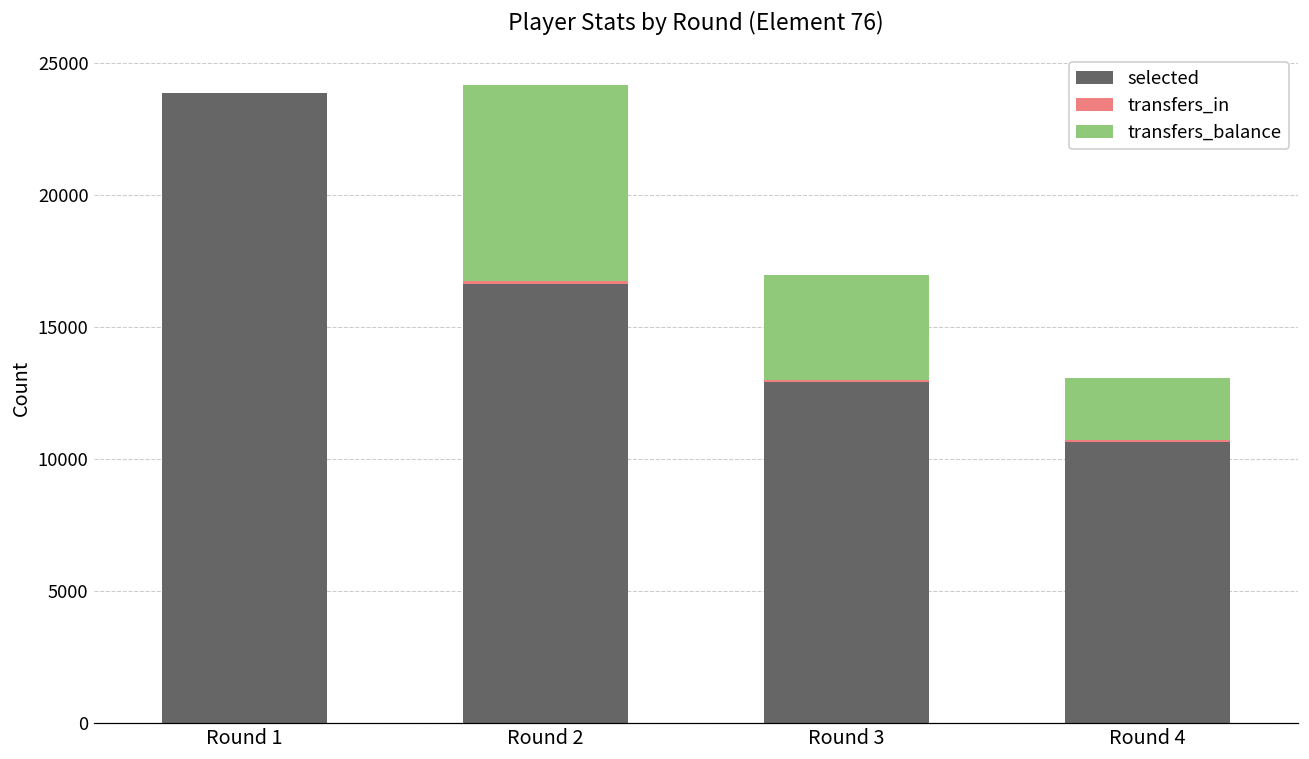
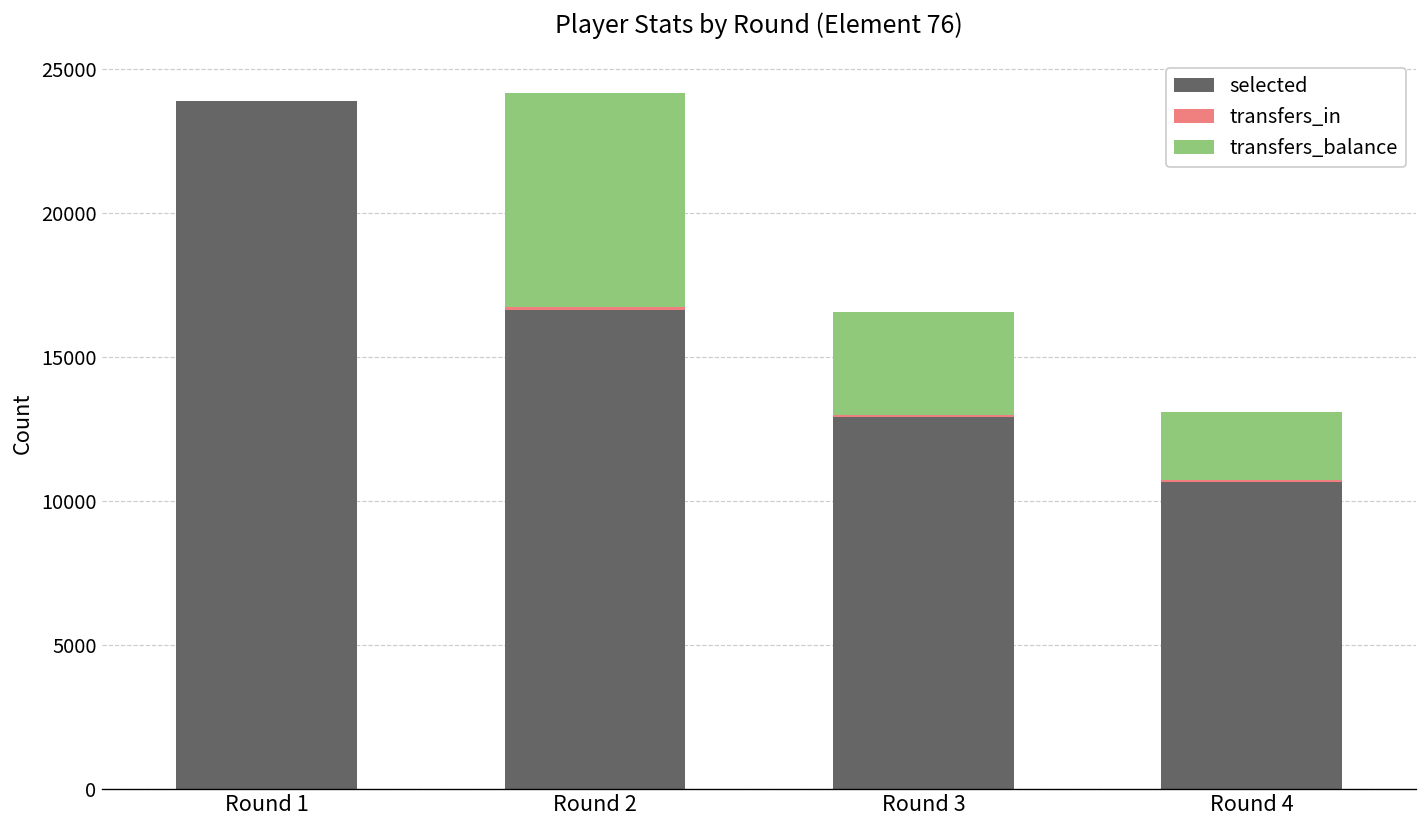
  {
    "selected": {
      "Round 1": 23900,
      "Round 2": 16600,
      "Round 3": 12900,
      "Round 4": 10700
    },
    "transfers_in": {
      "Round 1": 0,
      "Round 2": 100
    },
    "transfers_balance": {
      "Round 1": 0,
      "Round 2": 7400,
-     "Round 3": 4000,
+     "Round 3": 3600,
      "Round 4": 2400
    }
  }
